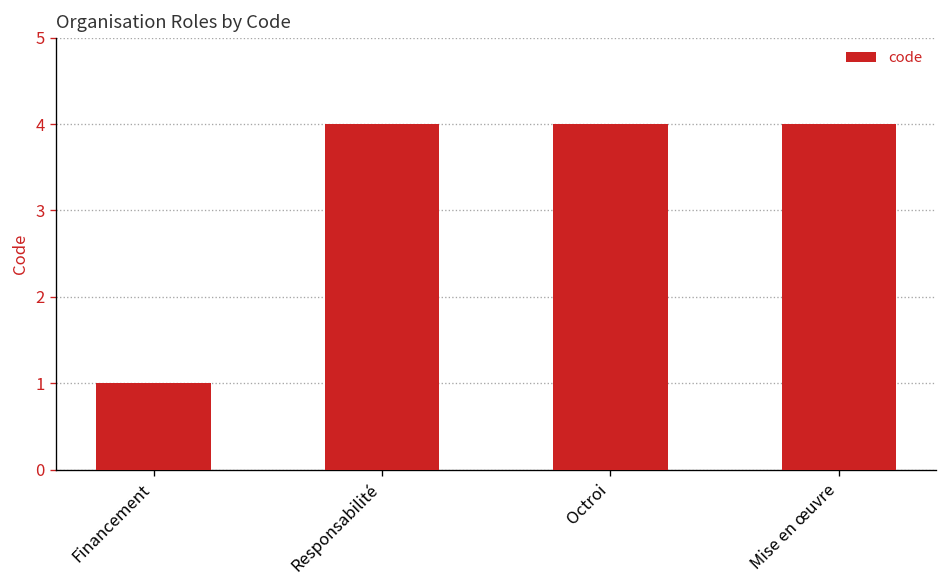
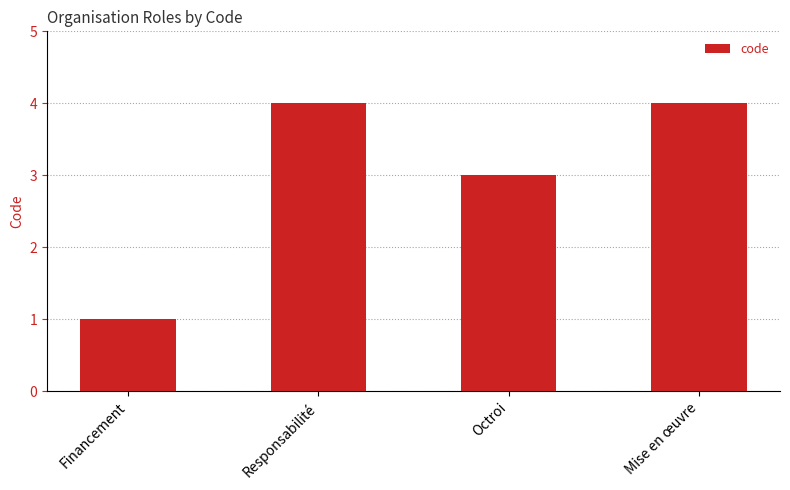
  {
    "Financement": 1,
    "Responsabilité": 4,
-   "Octroi": 4,
+   "Octroi": 3,
    "Mise en œuvre": 4
  }
